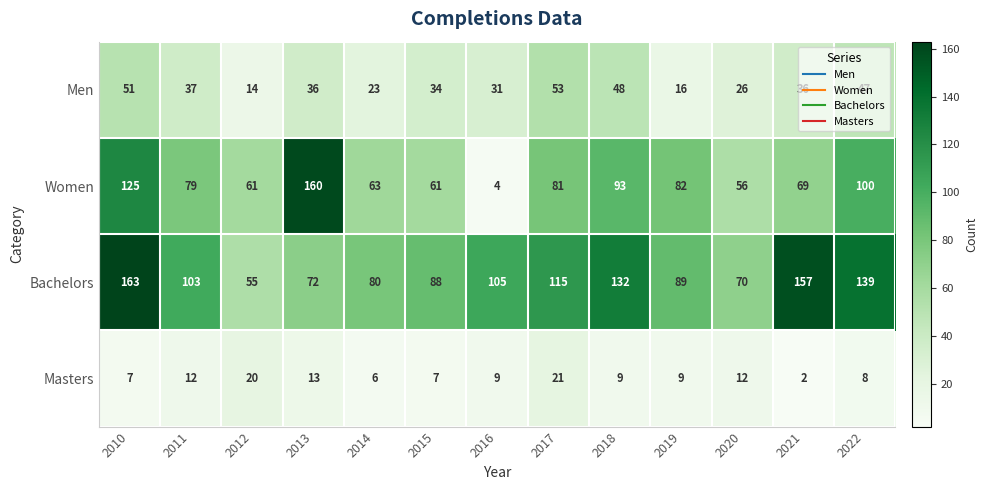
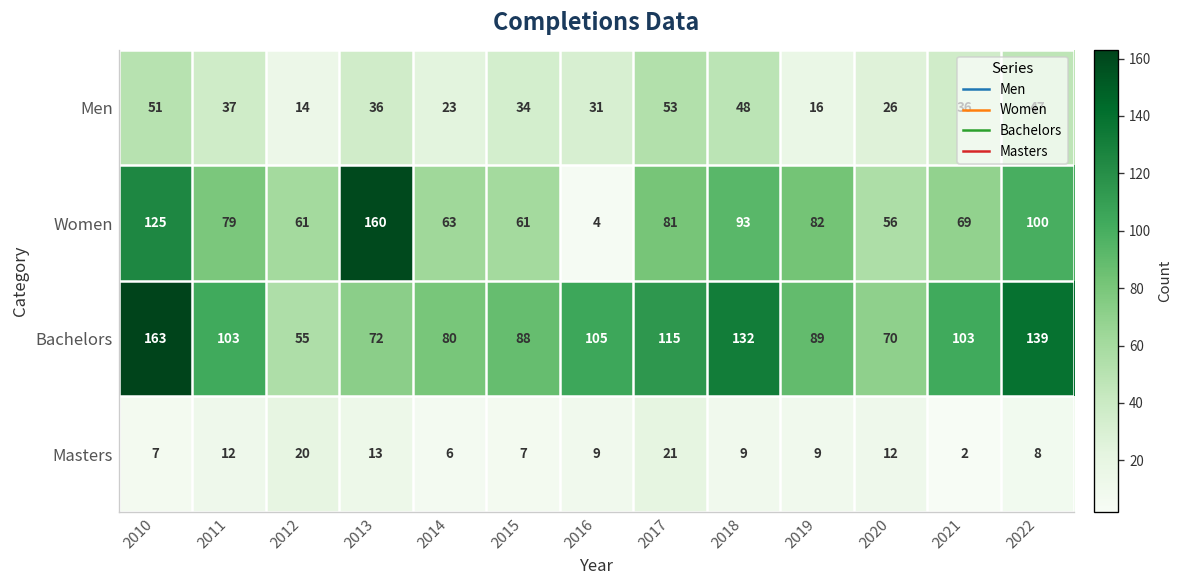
  {
    "Men": {
      "2010": 51,
      "2011": 37,
      "2012": 14,
      "2013": 36,
      "2014": 23,
      "2015": 34,
      "2016": 31,
      "2017": 53,
      "2018": 48,
      "2019": 16,
      "2020": 26
    },
    "Women": {
      "2010": 125,
      "2011": 79,
      "2012": 61,
      "2013": 160,
      "2014": 63,
      "2015": 61,
      "2016": 4,
      "2017": 81,
      "2018": 93,
      "2019": 82,
      "2020": 56,
      "2021": 69,
      "2022": 100
    },
    "Bachelors": {
      "2010": 163,
      "2011": 103,
      "2012": 55,
      "2013": 72,
      "2014": 80,
      "2015": 88,
      "2016": 105,
      "2017": 115,
      "2018": 132,
      "2019": 89,
      "2020": 70,
-     "2021": 157,
+     "2021": 103,
      "2022": 139
    },
    "Masters": {
      "2010": 7,
      "2011": 12,
      "2012": 20,
      "2013": 13,
      "2014": 6,
      "2015": 7,
      "2016": 9,
      "2017": 21,
      "2018": 9,
      "2019": 9,
      "2020": 12,
      "2021": 2,
      "2022": 8
    }
  }
